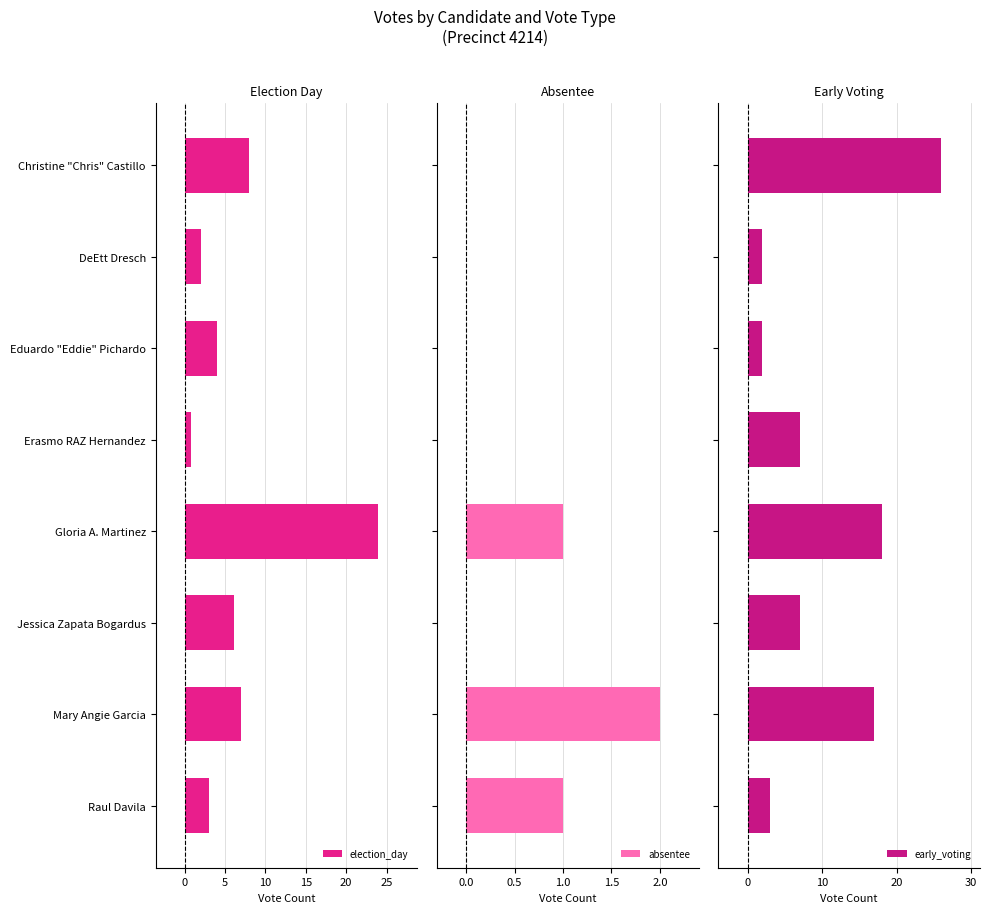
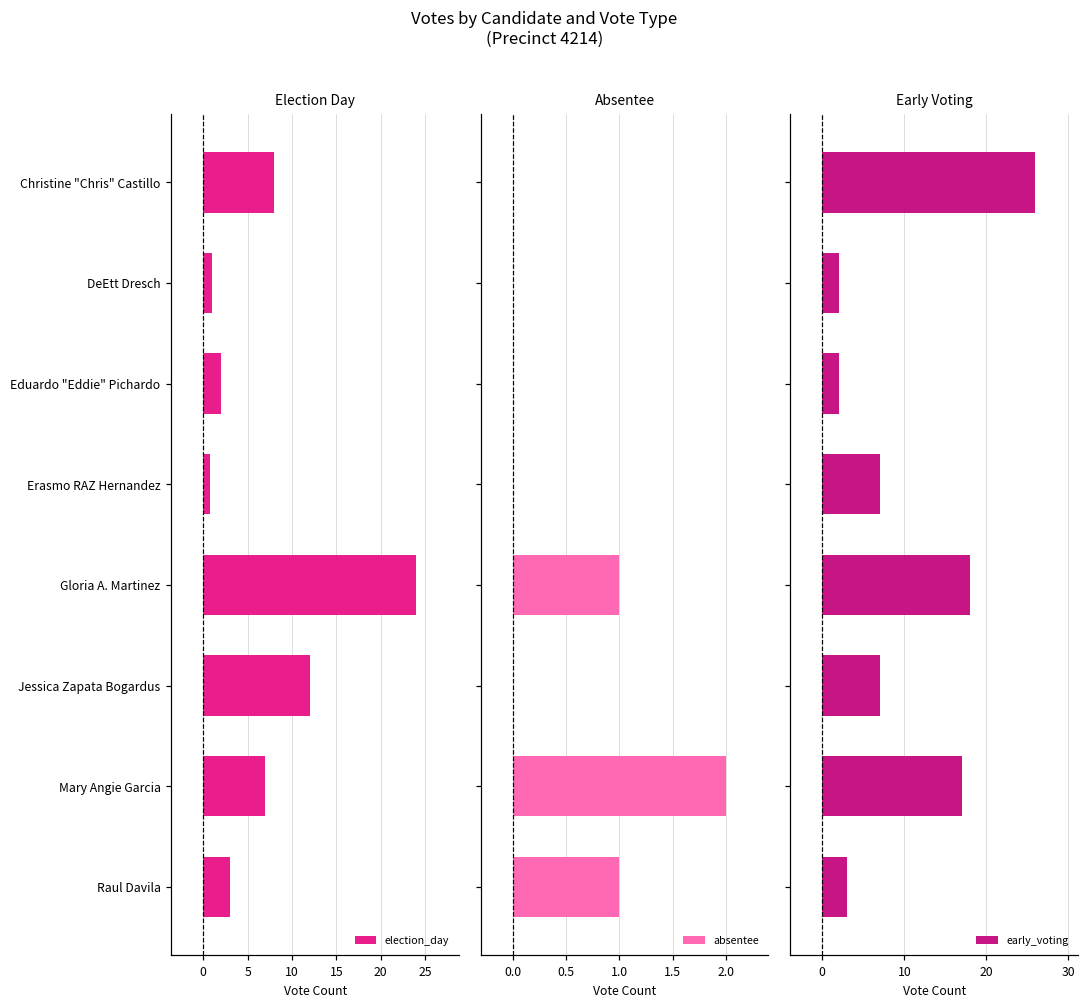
  {
    "Election Day": {
      "Christine \"Chris\" Castillo": 8,
-     "DeEtt Dresch": 2,
-     "Eduardo \"Eddie\" Pichardo": 4,
+     "DeEtt Dresch": 1,
+     "Eduardo \"Eddie\" Pichardo": 2,
      "Erasmo RAZ Hernandez": 1,
      "Gloria A. Martinez": 24,
-     "Jessica Zapata Bogardus": 6,
+     "Jessica Zapata Bogardus": 12,
      "Mary Angie Garcia": 7,
      "Raul Davila": 3
    }
  }
